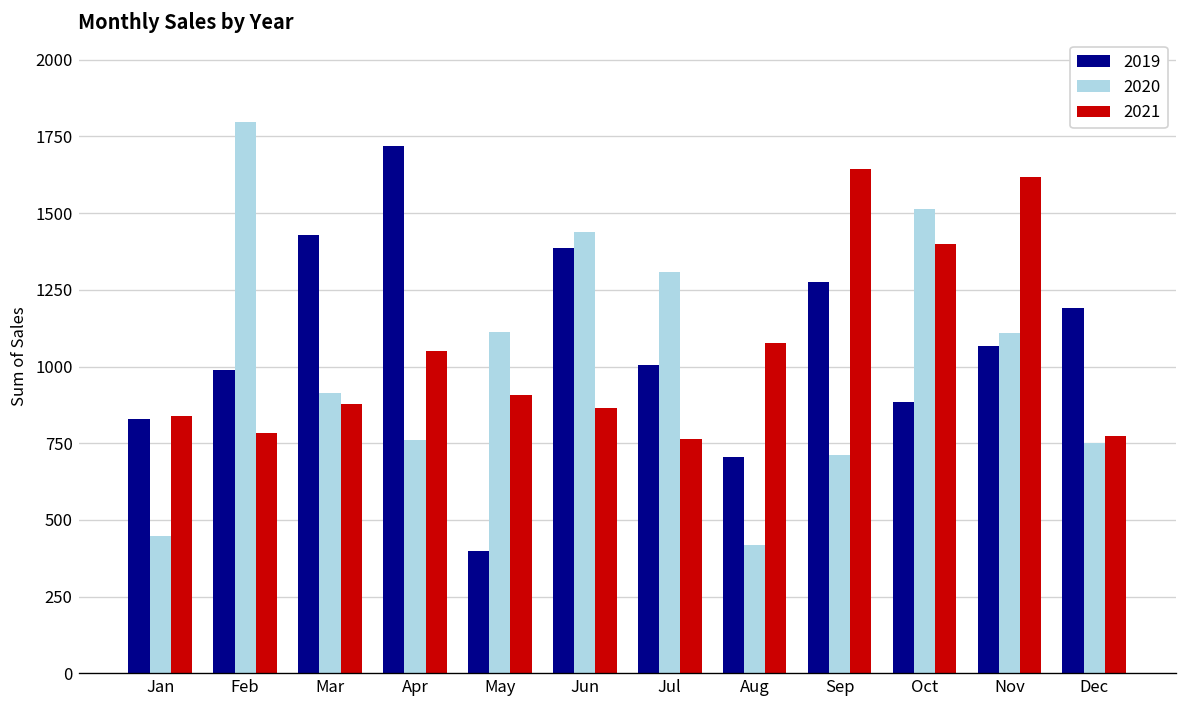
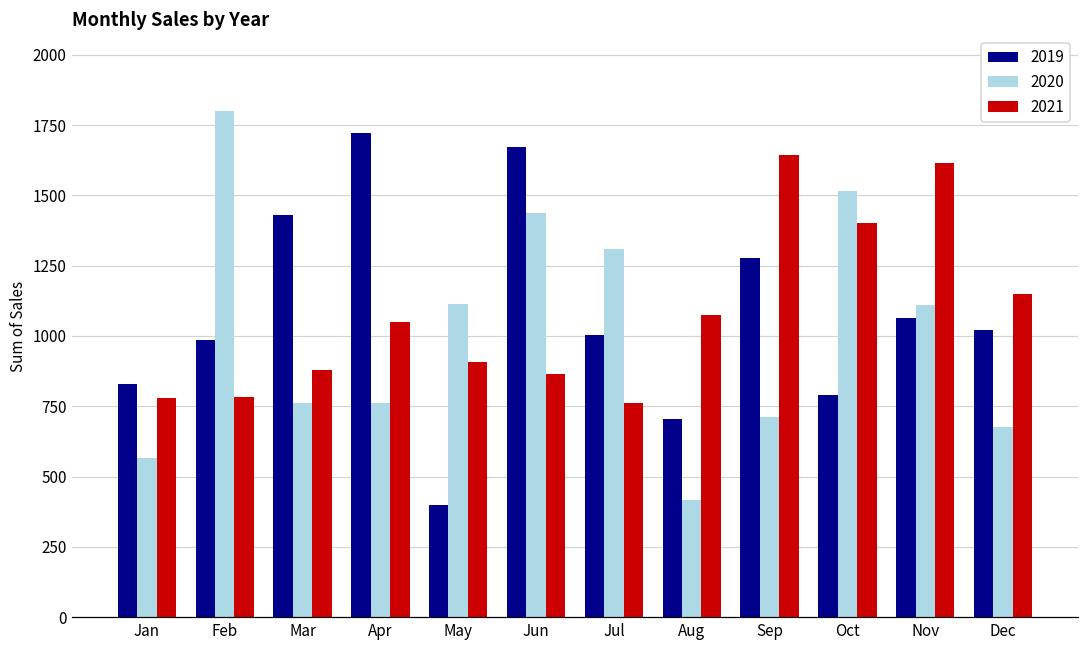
  {
    "2019": {
      "Jan": 830,
      "Feb": 990,
      "Mar": 1430,
      "Apr": 1720,
      "May": 400,
-     "Jun": 1380,
+     "Jun": 1670,
      "Jul": 1000,
      "Aug": 710,
      "Sep": 1280,
-     "Oct": 880,
+     "Oct": 790,
      "Nov": 1070,
-     "Dec": 1190
+     "Dec": 1020
    },
    "2020": {
-     "Jan": 450,
+     "Jan": 570,
      "Feb": 1800,
-     "Mar": 910,
+     "Mar": 760,
      "Apr": 760,
      "May": 1110,
      "Jun": 1440,
      "Jul": 1310,
      "Aug": 420,
      "Sep": 710,
      "Oct": 1510,
      "Nov": 1110,
-     "Dec": 750
+     "Dec": 680
    },
    "2021": {
-     "Jan": 840,
+     "Jan": 780,
      "Feb": 780,
      "Mar": 880,
      "Apr": 1050,
      "May": 910,
      "Jun": 860,
      "Jul": 760,
      "Aug": 1080,
      "Sep": 1640,
      "Oct": 1400,
      "Nov": 1620,
-     "Dec": 770
+     "Dec": 1150
    }
  }
